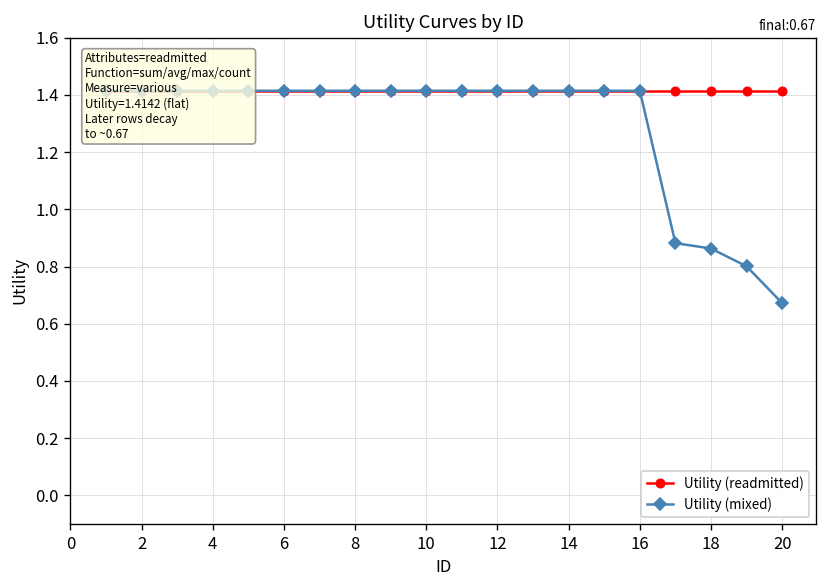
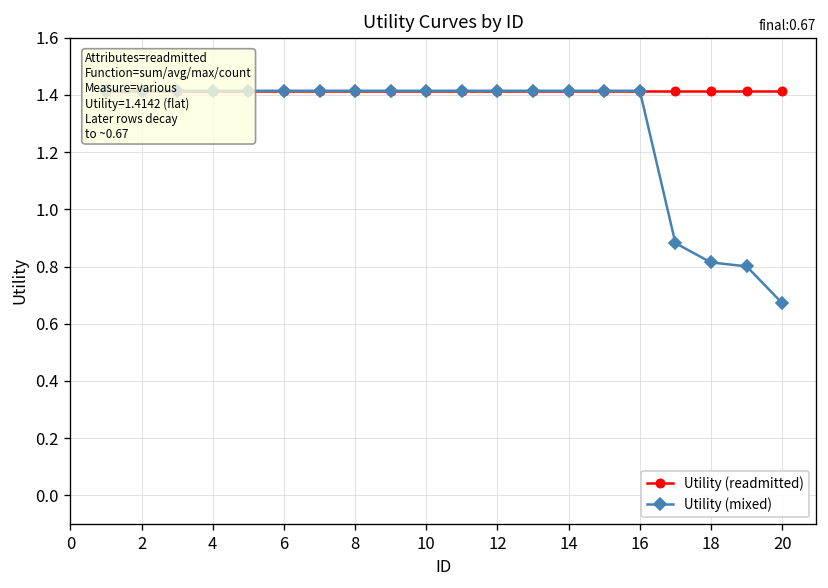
  {
    "Utility (readmitted)": {
      "18": 1.41,
      "20": 1.41
    },
    "Utility (mixed)": {
-     "18": 0.86,
+     "18": 0.81,
      "20": 0.67
    }
  }
